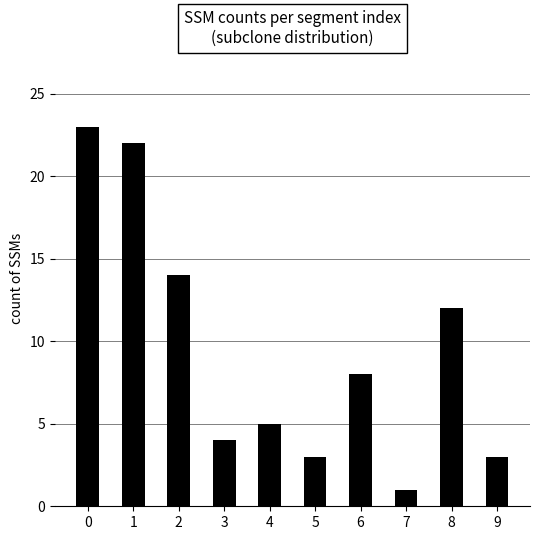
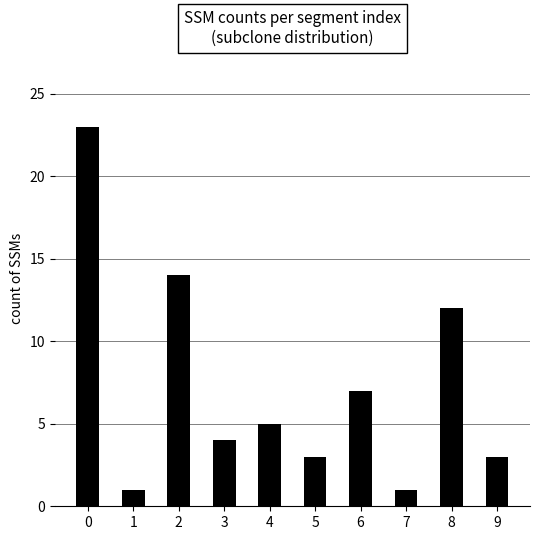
  {
    "0": 23,
-   "1": 22,
+   "1": 1,
    "2": 14,
    "3": 4,
    "4": 5,
    "5": 3,
-   "6": 8,
+   "6": 7,
    "7": 1,
    "8": 12,
    "9": 3
  }
